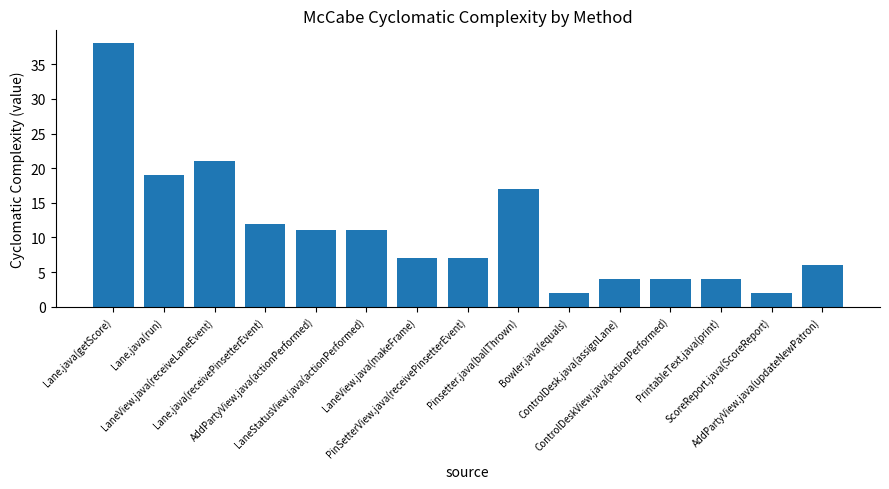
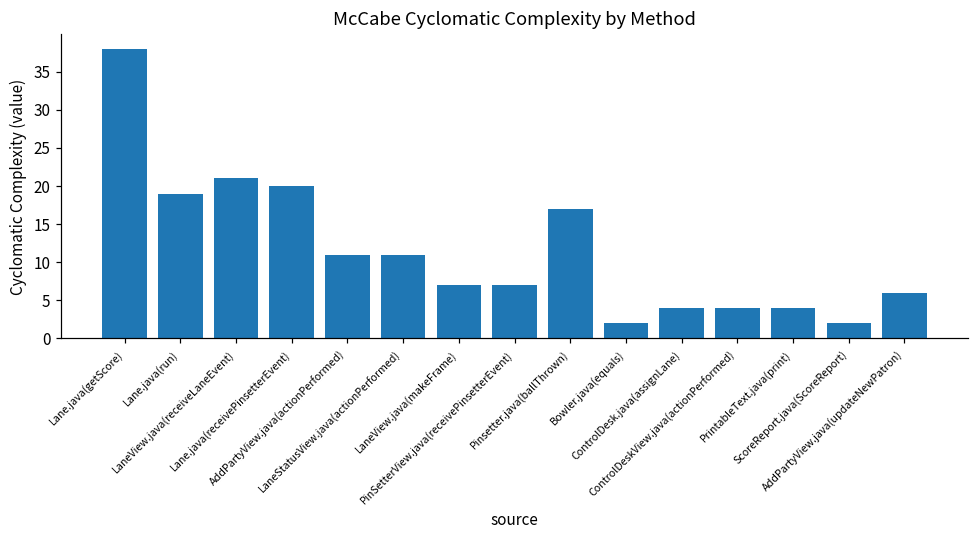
  {
    "Lane.java(getScore)": 38,
    "Lane.java(run)": 19,
    "LaneView.java(receiveLaneEvent)": 21,
-   "Lane.java(receivePinsetterEvent)": 12,
+   "Lane.java(receivePinsetterEvent)": 20,
    "AddPartyView.java(actionPerformed)": 11,
    "LaneStatusView.java(actionPerformed)": 11,
    "LaneView.java(makeFrame)": 7,
    "PinSetterView.java(receivePinsetterEvent)": 7,
    "Pinsetter.java(ballThrown)": 17,
    "Bowler.java(equals)": 2,
    "ControlDesk.java(assignLane)": 4,
    "ControlDeskView.java(actionPerformed)": 4,
    "PrintableText.java(print)": 4,
    "ScoreReport.java(ScoreReport)": 2,
    "AddPartyView.java(updateNewPatron)": 6
  }
